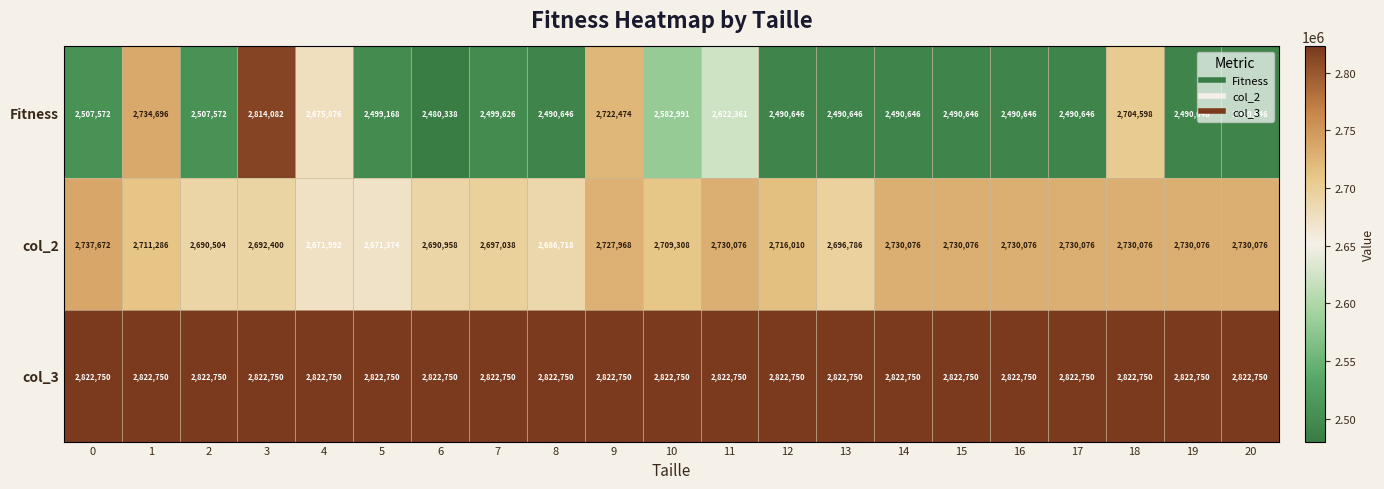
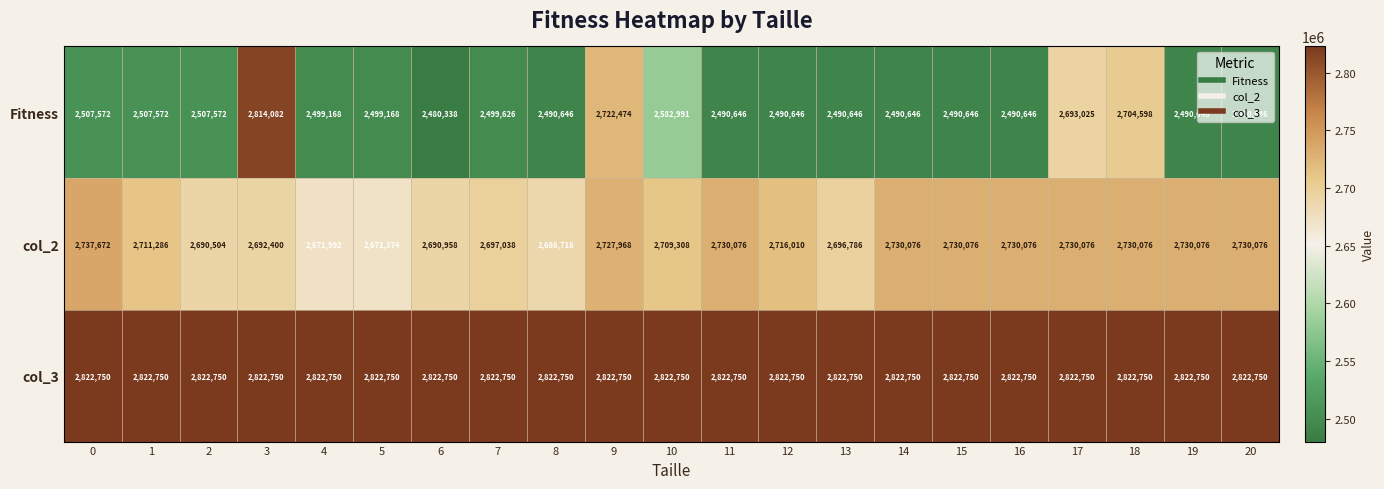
  {
    "Fitness": {
      "0": "2,507,572",
-     "1": "2,734,696",
+     "1": "2,507,572",
      "2": "2,507,572",
      "3": "2,814,082",
-     "4": "2,675,876",
+     "4": "2,499,168",
      "5": "2,499,168",
      "6": "2,480,338",
      "7": "2,499,626",
      "8": "2,490,646",
      "9": "2,722,474",
      "10": "2,582,991",
-     "11": "2,622,361",
+     "11": "2,490,646",
      "12": "2,490,646",
      "13": "2,490,646",
      "14": "2,490,646",
      "15": "2,490,646",
      "16": "2,490,646",
-     "17": "2,490,646",
+     "17": "2,693,025",
      "18": "2,704,598"
    },
    "col_2": {
      "0": "2,737,672",
      "1": "2,711,286",
      "2": "2,690,504",
      "3": "2,692,400",
      "4": "2,671,992",
      "5": "2,671,374",
      "6": "2,690,958",
      "7": "2,697,038",
      "8": "2,686,718",
      "9": "2,727,968",
      "10": "2,709,308",
      "11": "2,730,076",
      "12": "2,716,010",
      "13": "2,696,786",
      "14": "2,730,076",
      "15": "2,730,076",
      "16": "2,730,076",
      "17": "2,730,076",
      "18": "2,730,076",
      "19": "2,730,076",
      "20": "2,730,076"
    },
    "col_3": {
      "0": "2,822,750",
      "1": "2,822,750",
      "2": "2,822,750",
      "3": "2,822,750",
      "4": "2,822,750",
      "5": "2,822,750",
      "6": "2,822,750",
      "7": "2,822,750",
      "8": "2,822,750",
      "9": "2,822,750",
      "10": "2,822,750",
      "11": "2,822,750",
      "12": "2,822,750",
      "13": "2,822,750",
      "14": "2,822,750",
      "15": "2,822,750",
      "16": "2,822,750",
      "17": "2,822,750",
      "18": "2,822,750",
      "19": "2,822,750",
      "20": "2,822,750"
    }
  }
